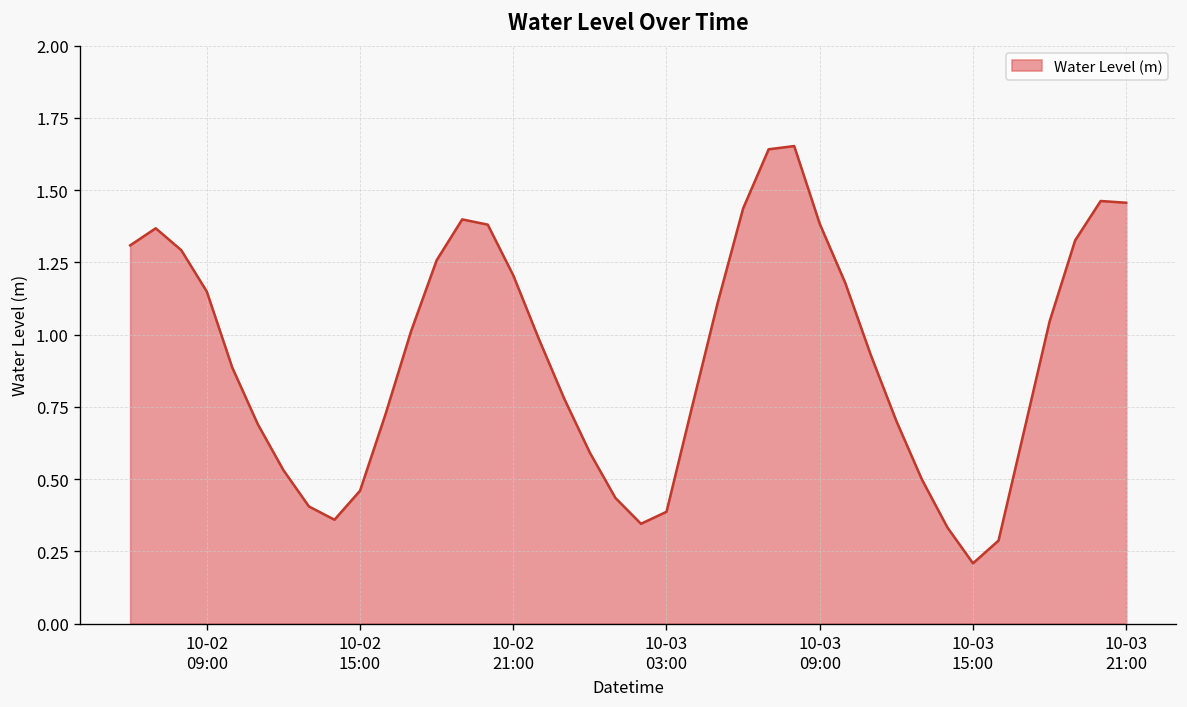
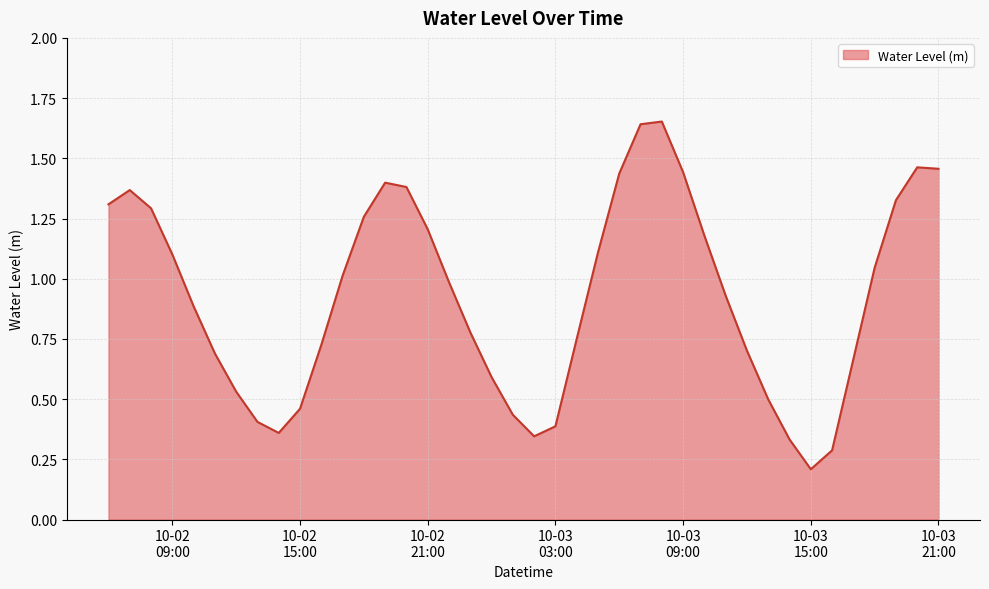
  {
-   "10-02 09:00": 1.15,
+   "10-02 09:00": 1.10,
    "10-02 15:00": 0.46,
    "10-02 21:00": 1.21,
    "10-03 03:00": 0.39,
-   "10-03 09:00": 1.38,
+   "10-03 09:00": 1.44,
    "10-03 15:00": 0.21,
    "10-03 21:00": 1.46
  }
